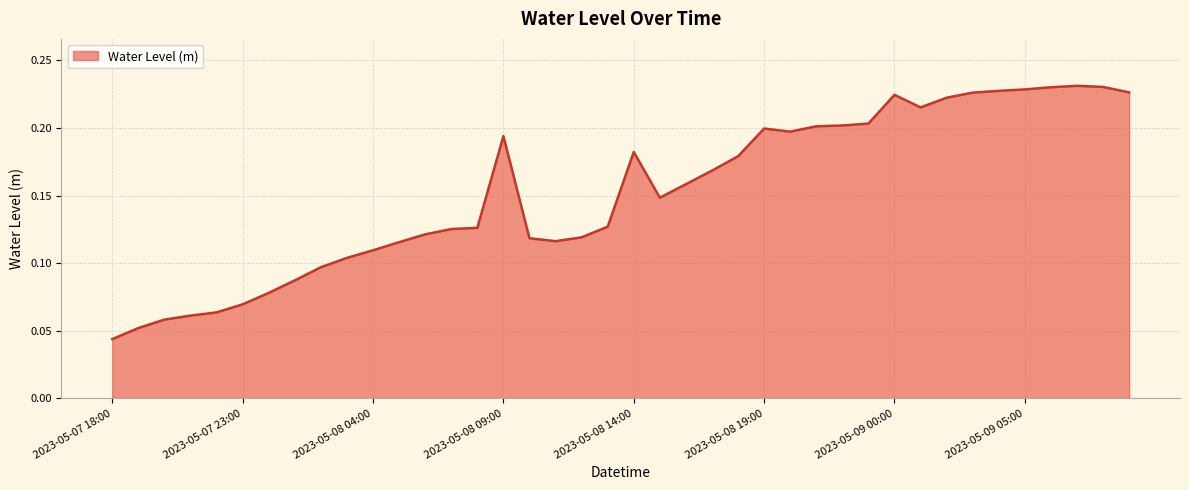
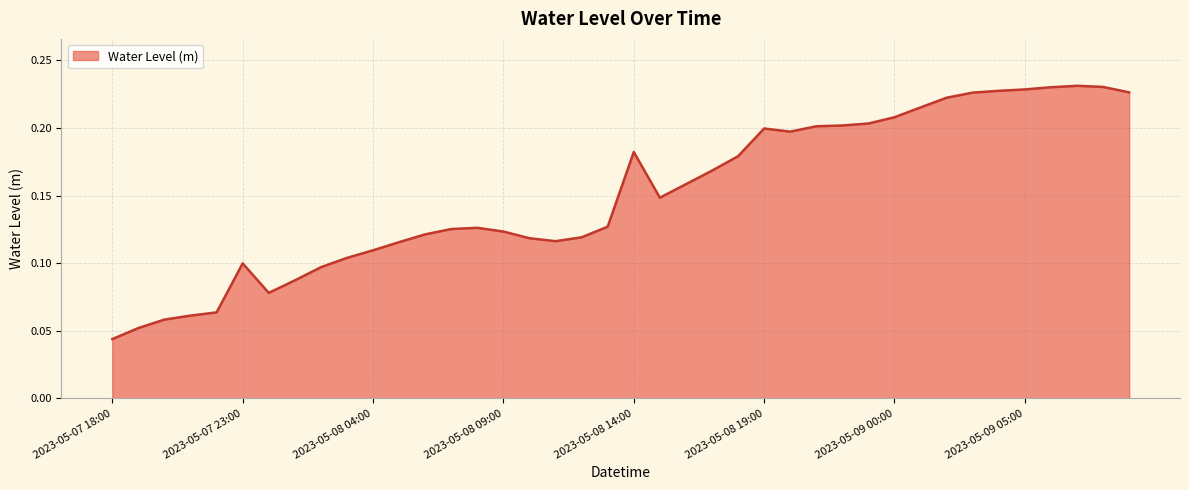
  {
    "2023-05-07 18:00": 0.044,
-   "2023-05-07 23:00": 0.070,
+   "2023-05-07 23:00": 0.100,
    "2023-05-08 04:00": 0.110,
-   "2023-05-08 09:00": 0.194,
+   "2023-05-08 09:00": 0.123,
    "2023-05-08 14:00": 0.182,
    "2023-05-08 19:00": 0.200,
-   "2023-05-09 00:00": 0.225,
+   "2023-05-09 00:00": 0.208,
    "2023-05-09 05:00": 0.229
  }
